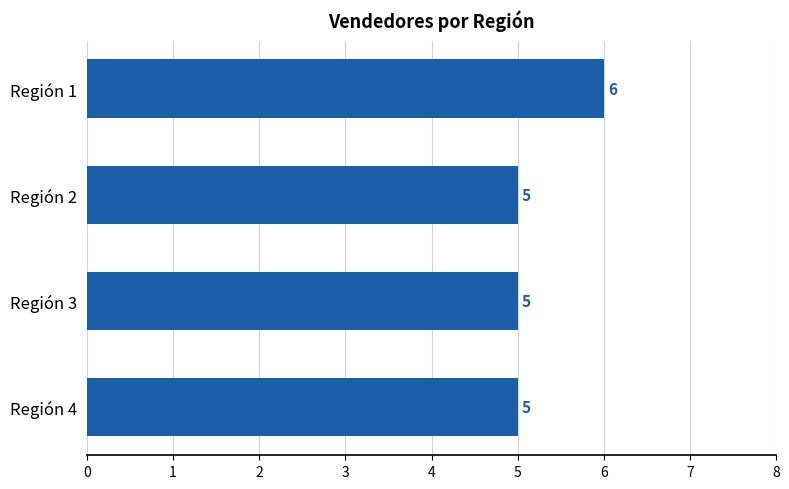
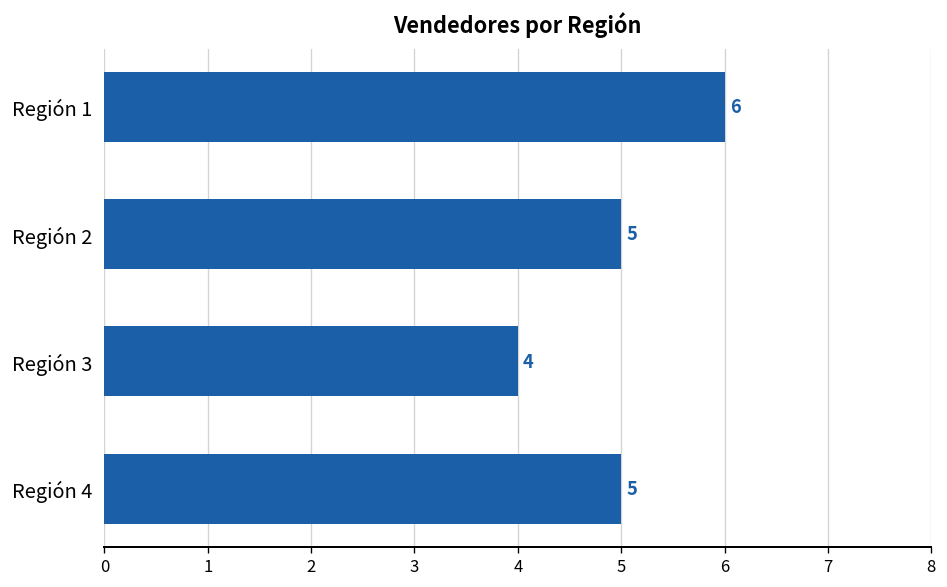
  {
    "Región 1": 6,
    "Región 2": 5,
-   "Región 3": 5,
+   "Región 3": 4,
    "Región 4": 5
  }
